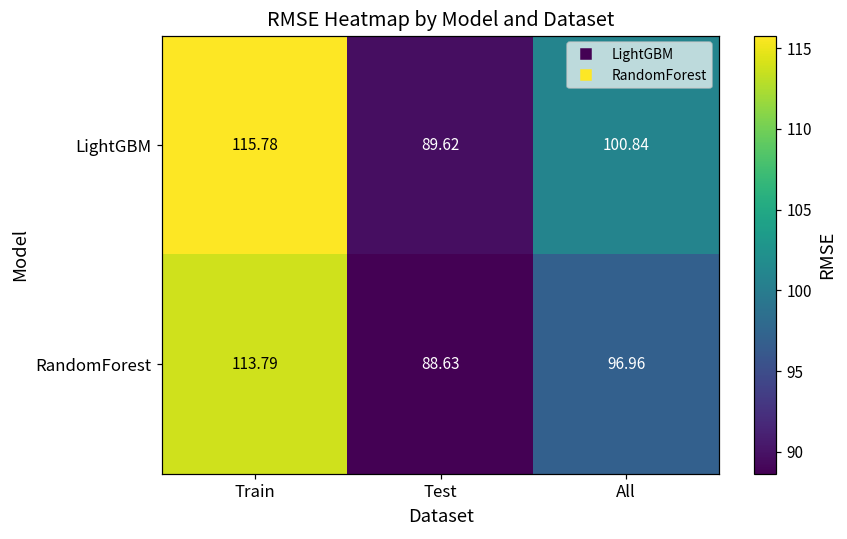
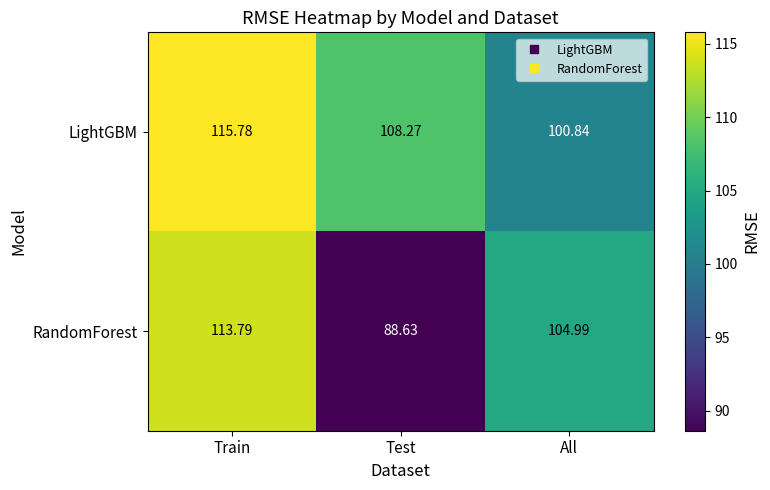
  {
    "LightGBM": {
      "Train": 115.78,
-     "Test": 89.62,
+     "Test": 108.27,
      "All": 100.84
    },
    "RandomForest": {
      "Train": 113.79,
      "Test": 88.63,
-     "All": 96.96
+     "All": 104.99
    }
  }
